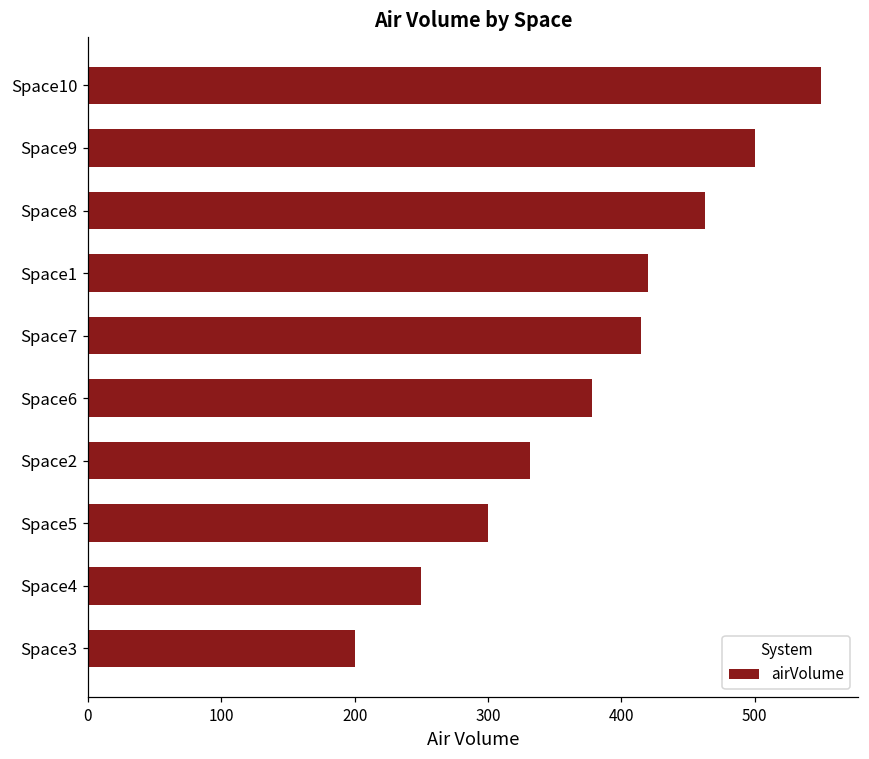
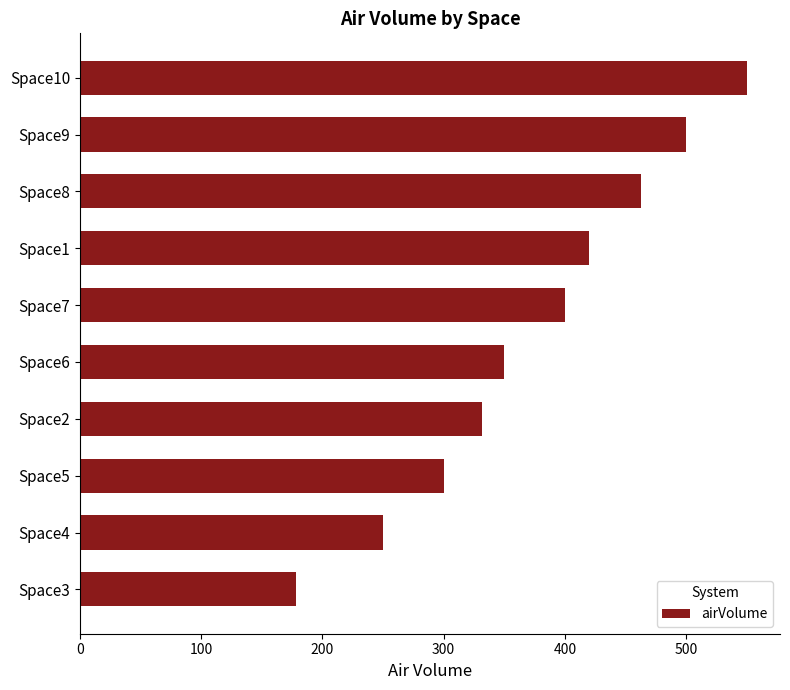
  {
    "Space10": 550,
    "Space9": 500,
    "Space8": 463,
    "Space1": 420,
-   "Space7": 415,
-   "Space6": 378,
+   "Space7": 400,
+   "Space6": 350,
    "Space2": 332,
    "Space5": 300,
    "Space4": 250,
-   "Space3": 200
+   "Space3": 178
  }
